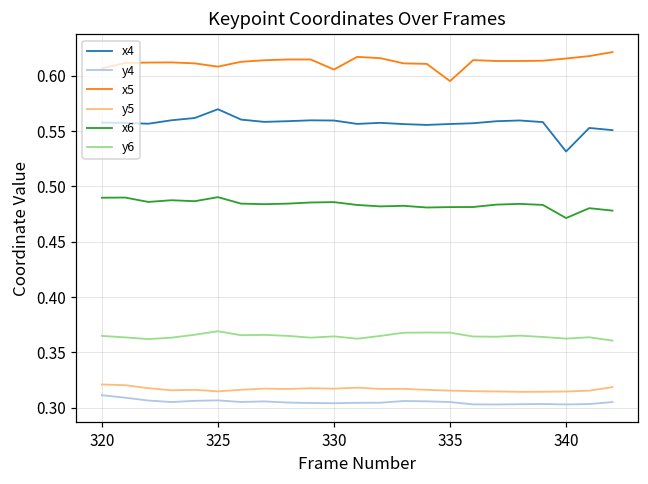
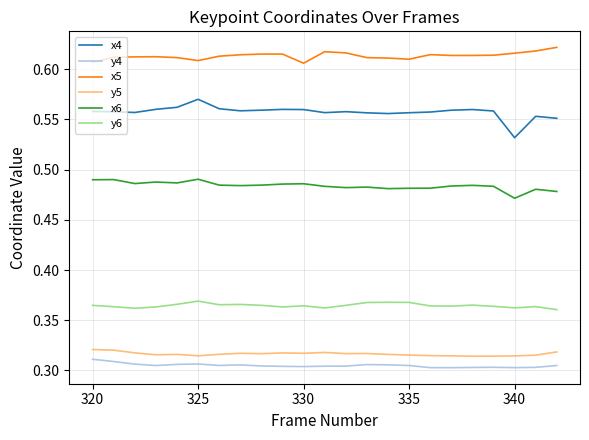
  {
    "x4": {
      "325": 0.570,
      "330": 0.560,
      "335": 0.557,
      "340": 0.532
    },
    "y4": {
      "320": 0.311,
      "325": 0.306,
      "330": 0.304,
      "335": 0.305,
      "340": 0.303
    },
    "x5": {
      "325": 0.608,
      "330": 0.606,
-     "335": 0.595,
+     "335": 0.610,
      "340": 0.616
    },
    "y5": {
      "320": 0.321,
      "325": 0.315,
      "330": 0.317,
      "335": 0.315,
      "340": 0.315
    },
    "x6": {
      "320": 0.490,
      "325": 0.490,
      "330": 0.486,
      "335": 0.481,
      "340": 0.471
    },
    "y6": {
      "320": 0.365,
      "325": 0.369,
      "330": 0.364,
      "335": 0.368,
      "340": 0.362
    }
  }
